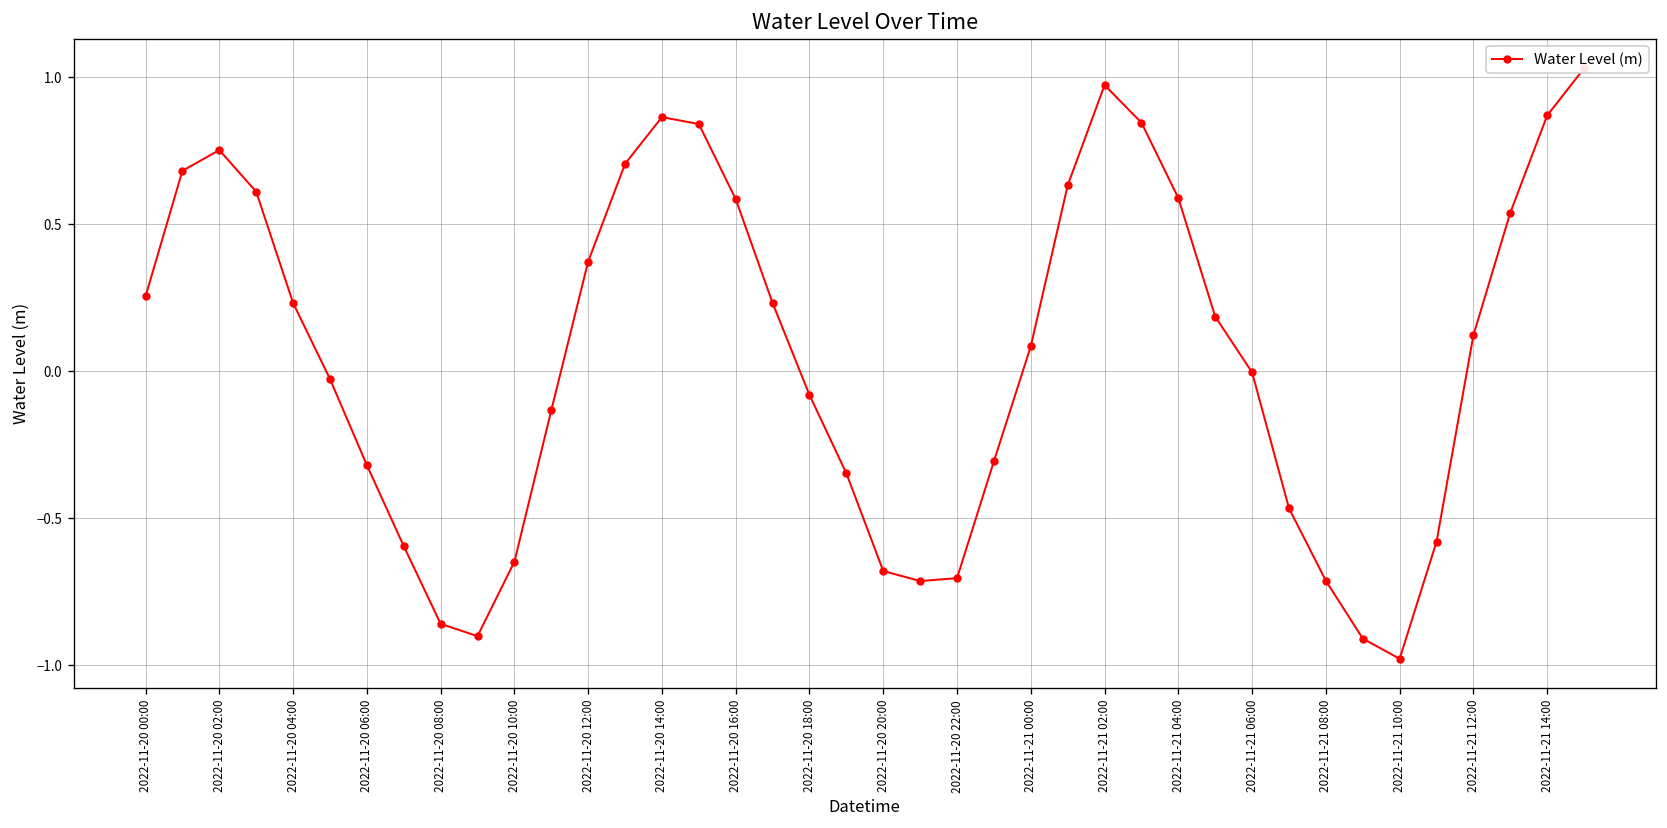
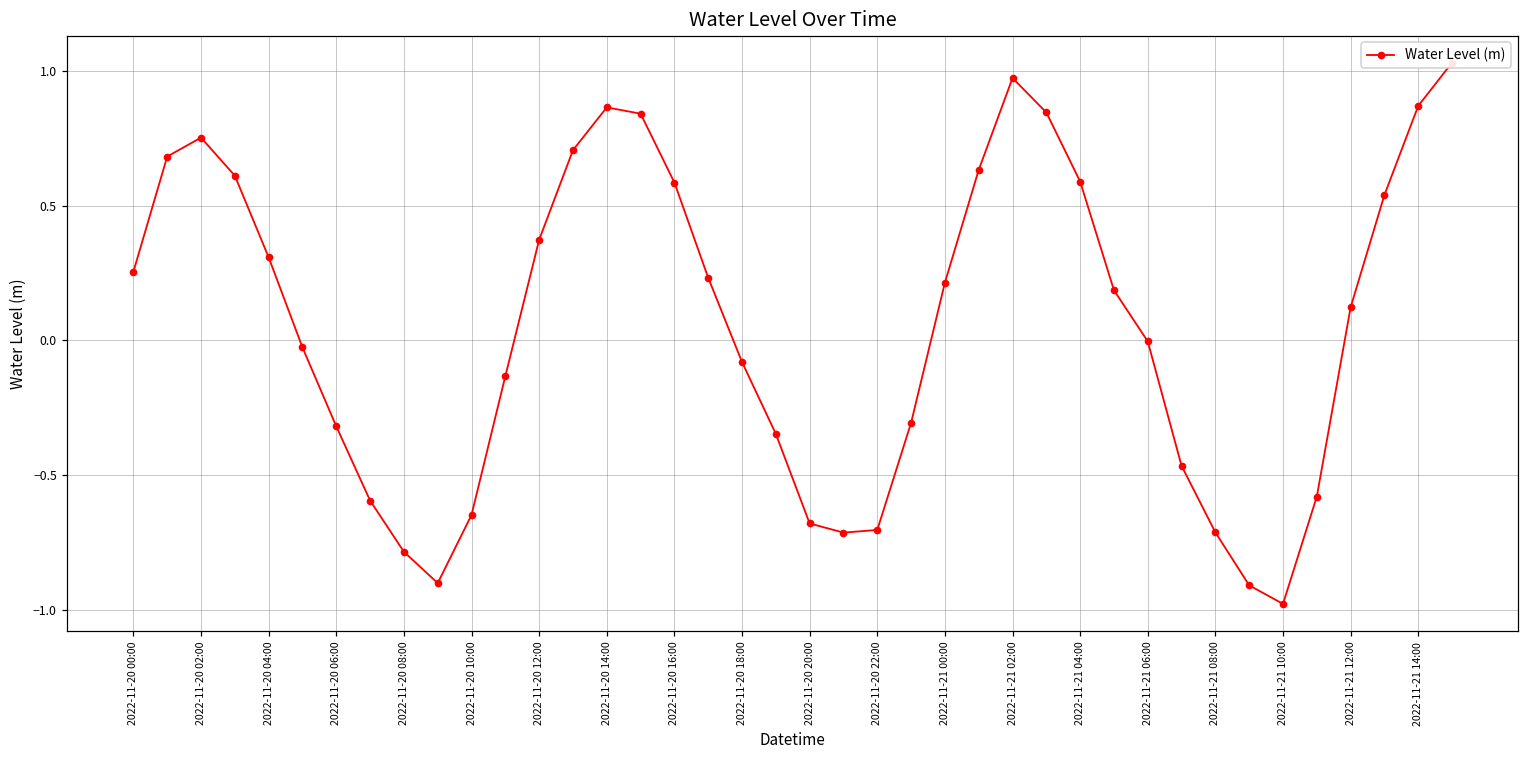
  {
    "2022-11-20 00:00": 0.25,
    "2022-11-20 02:00": 0.75,
-   "2022-11-20 04:00": 0.23,
+   "2022-11-20 04:00": 0.31,
    "2022-11-20 06:00": -0.32,
-   "2022-11-20 08:00": -0.86,
+   "2022-11-20 08:00": -0.78,
    "2022-11-20 10:00": -0.65,
    "2022-11-20 12:00": 0.37,
    "2022-11-20 14:00": 0.86,
    "2022-11-20 16:00": 0.59,
    "2022-11-20 18:00": -0.08,
    "2022-11-20 20:00": -0.68,
    "2022-11-20 22:00": -0.70,
-   "2022-11-21 00:00": 0.08,
+   "2022-11-21 00:00": 0.21,
    "2022-11-21 02:00": 0.97,
    "2022-11-21 04:00": 0.59,
    "2022-11-21 06:00": 0.00,
    "2022-11-21 08:00": -0.71,
    "2022-11-21 10:00": -0.98,
    "2022-11-21 12:00": 0.12,
    "2022-11-21 14:00": 0.87
  }
